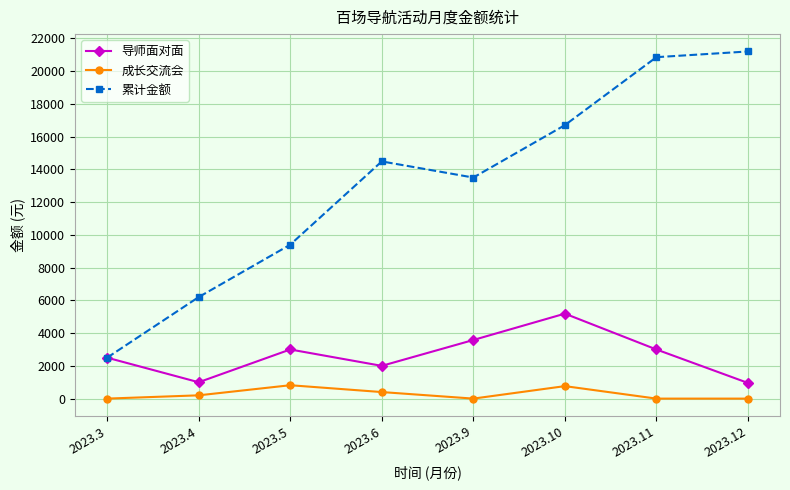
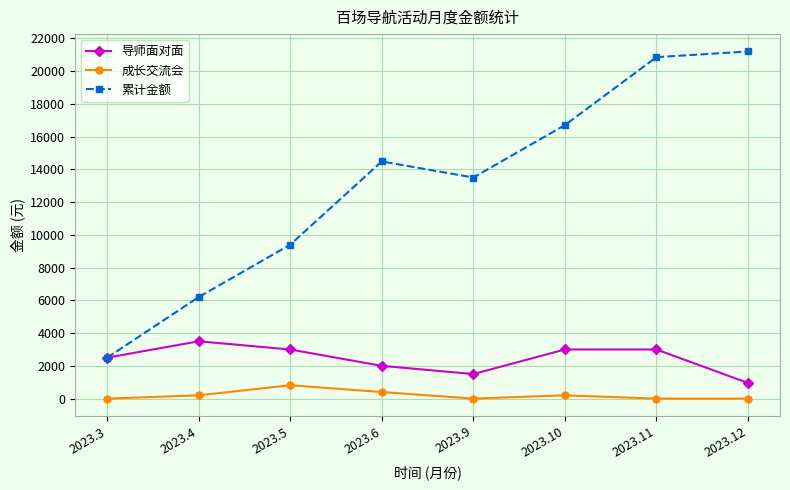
  {
    "导师面对面": {
-     "2023.4": 1000,
+     "2023.4": 3500,
      "2023.5": 3000,
      "2023.6": 2000,
-     "2023.9": 3600,
-     "2023.10": 5200,
+     "2023.9": 1500,
+     "2023.10": 3000,
      "2023.11": 3000,
      "2023.12": 1000
    },
    "成长交流会": {
      "2023.3": 0,
      "2023.4": 200,
      "2023.5": 800,
      "2023.6": 400,
      "2023.9": 0,
-     "2023.10": 800,
+     "2023.10": 200,
      "2023.11": 0,
      "2023.12": 0
    },
    "累计金额": {
      "2023.4": 6200,
      "2023.5": 9400,
      "2023.6": 14500,
      "2023.9": 13500,
      "2023.10": 16700,
      "2023.11": 20900,
      "2023.12": 21200
    }
  }
